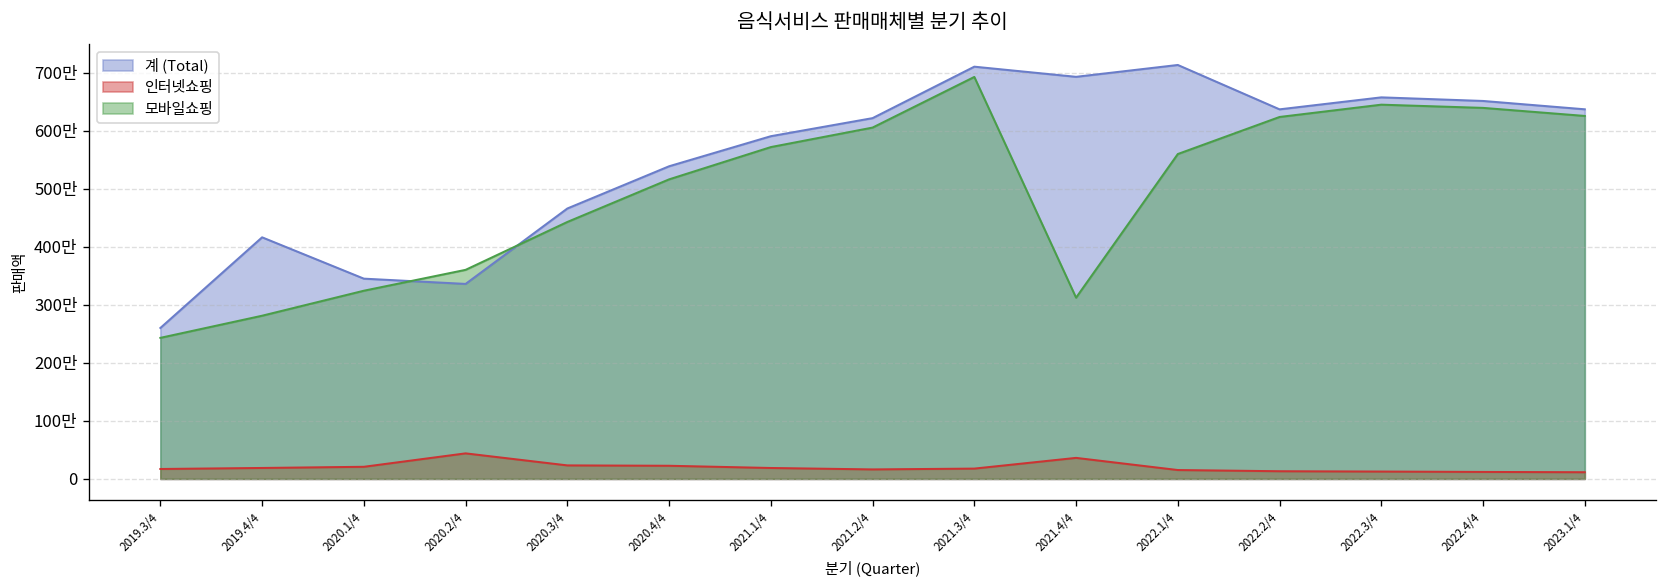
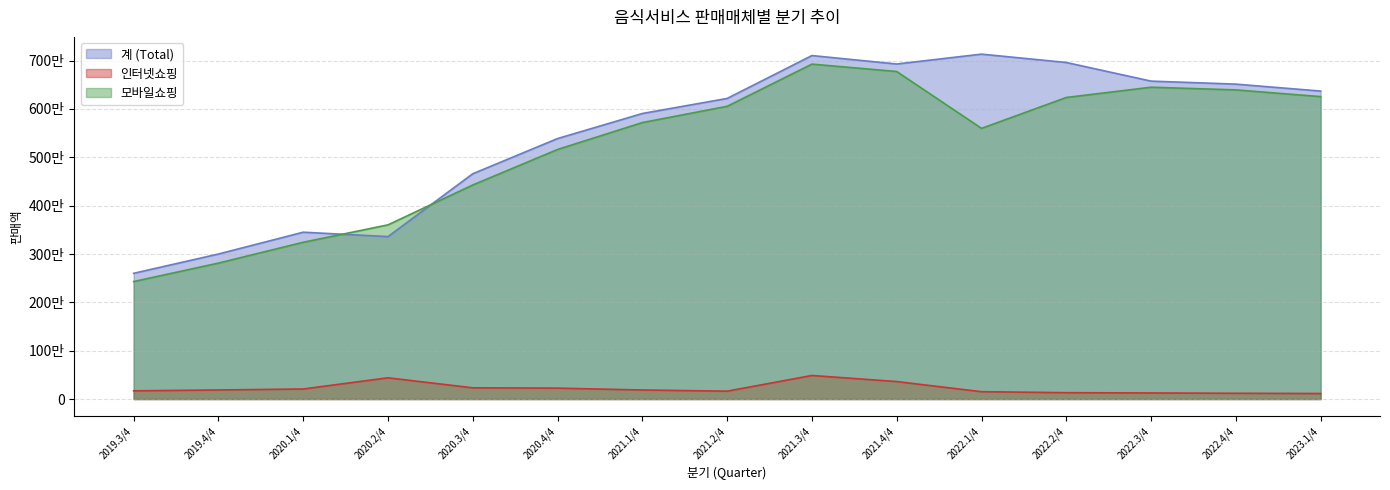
  {
    "계 (Total)": {
      "2019.3/4": "260만",
-     "2019.4/4": "420만",
+     "2019.4/4": "300만",
      "2020.1/4": "350만",
      "2020.2/4": "340만",
      "2020.3/4": "470만",
      "2020.4/4": "540만",
      "2021.1/4": "590만",
      "2021.2/4": "620만",
      "2021.3/4": "710만",
      "2021.4/4": "690만",
      "2022.1/4": "710만",
-     "2022.2/4": "640만",
+     "2022.2/4": "700만",
      "2022.3/4": "660만",
      "2022.4/4": "650만",
      "2023.1/4": "640만"
    },
    "인터넷쇼핑": {
      "2019.3/4": "20만",
      "2019.4/4": "20만",
      "2020.1/4": "20만",
      "2020.2/4": "40만",
      "2020.3/4": "20만",
      "2020.4/4": "20만",
      "2021.1/4": "20만",
      "2021.2/4": "20만",
-     "2021.3/4": "20만",
+     "2021.3/4": "50만",
      "2021.4/4": "40만",
      "2022.1/4": "20만",
      "2022.2/4": "10만",
      "2022.3/4": "10만",
      "2022.4/4": "10만",
      "2023.1/4": "10만"
    },
    "모바일쇼핑": {
      "2019.3/4": "240만",
      "2019.4/4": "280만",
      "2020.1/4": "320만",
      "2020.2/4": "360만",
      "2020.3/4": "440만",
      "2020.4/4": "520만",
      "2021.1/4": "570만",
      "2021.2/4": "610만",
      "2021.3/4": "690만",
-     "2021.4/4": "310만",
+     "2021.4/4": "680만",
      "2022.1/4": "560만",
      "2022.2/4": "620만",
      "2022.3/4": "650만",
      "2022.4/4": "640만",
      "2023.1/4": "630만"
    }
  }
